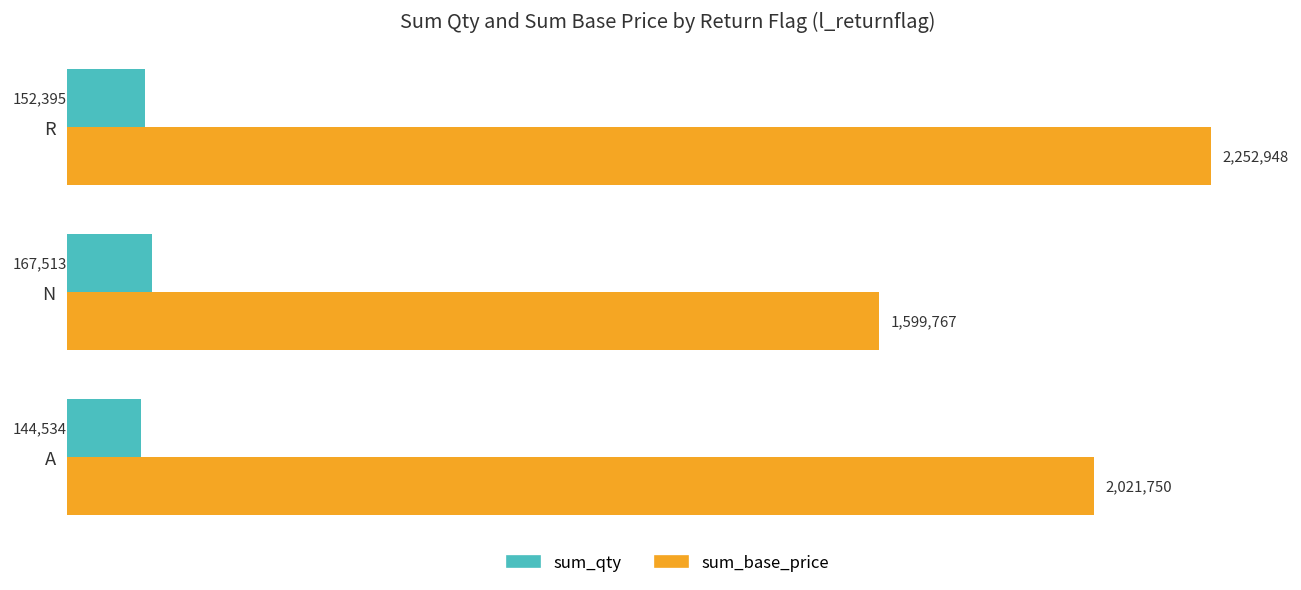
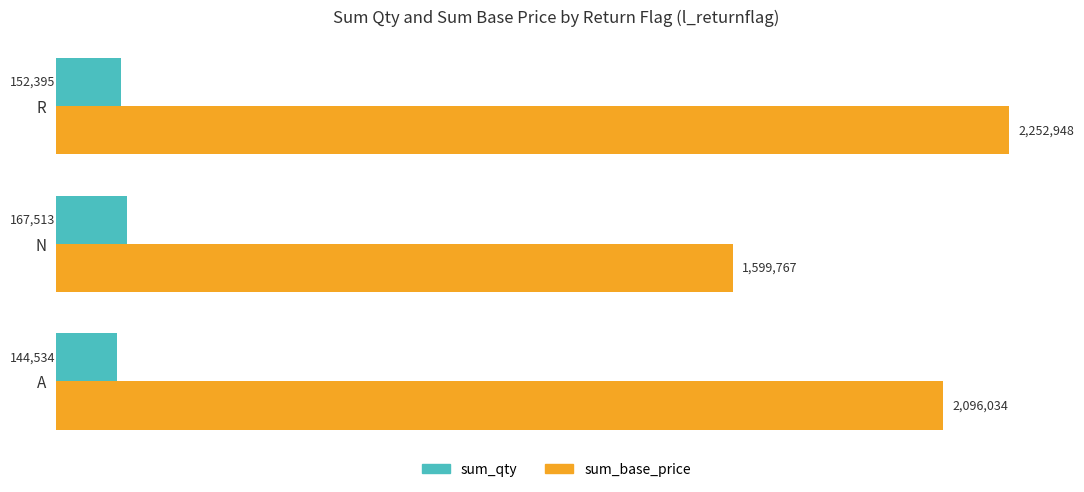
  {
    "sum_base_price": {
      "R": "2,252,948",
      "N": "1,599,767",
-     "A": "2,021,750"
+     "A": "2,096,034"
    }
  }
